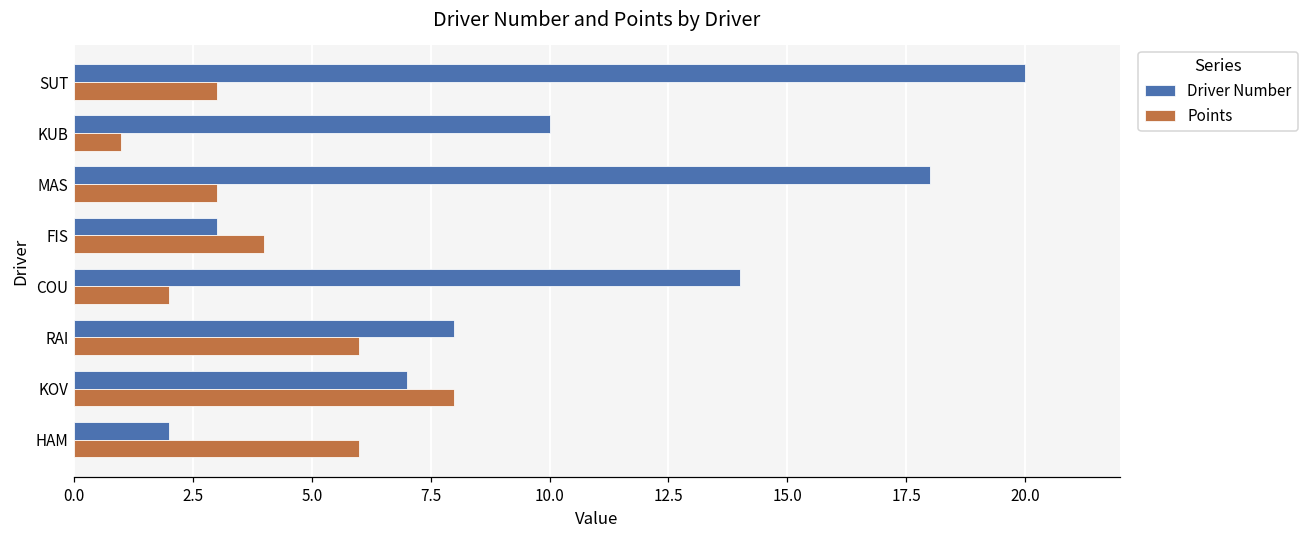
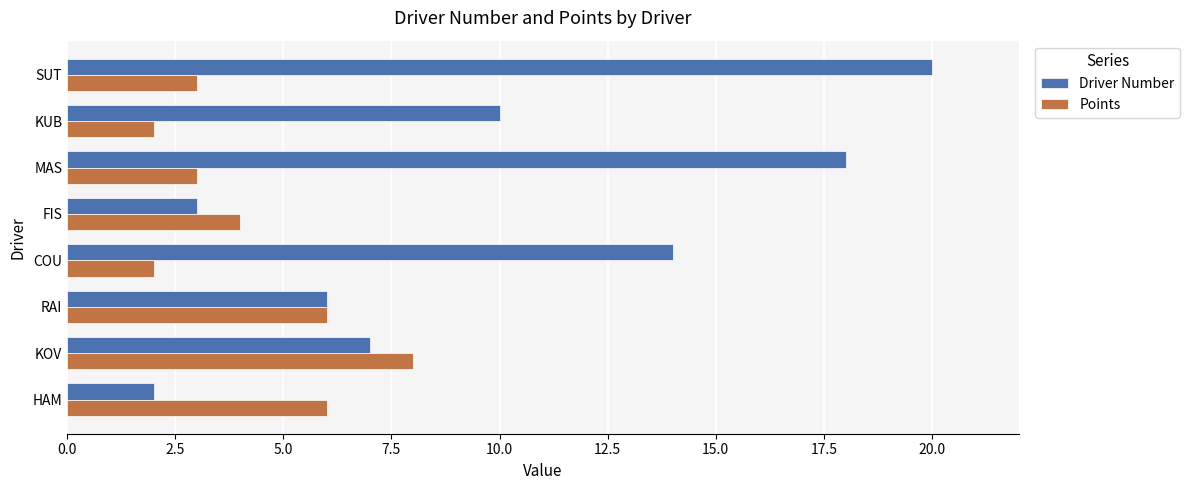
  {
    "Driver Number": {
      "SUT": 20,
      "KUB": 10,
      "MAS": 18,
      "FIS": 3,
      "COU": 14,
-     "RAI": 8,
+     "RAI": 6,
      "KOV": 7,
      "HAM": 2
    },
    "Points": {
      "SUT": 3,
-     "KUB": 1,
+     "KUB": 2,
      "MAS": 3,
      "FIS": 4,
      "COU": 2,
      "RAI": 6,
      "KOV": 8,
      "HAM": 6
    }
  }
